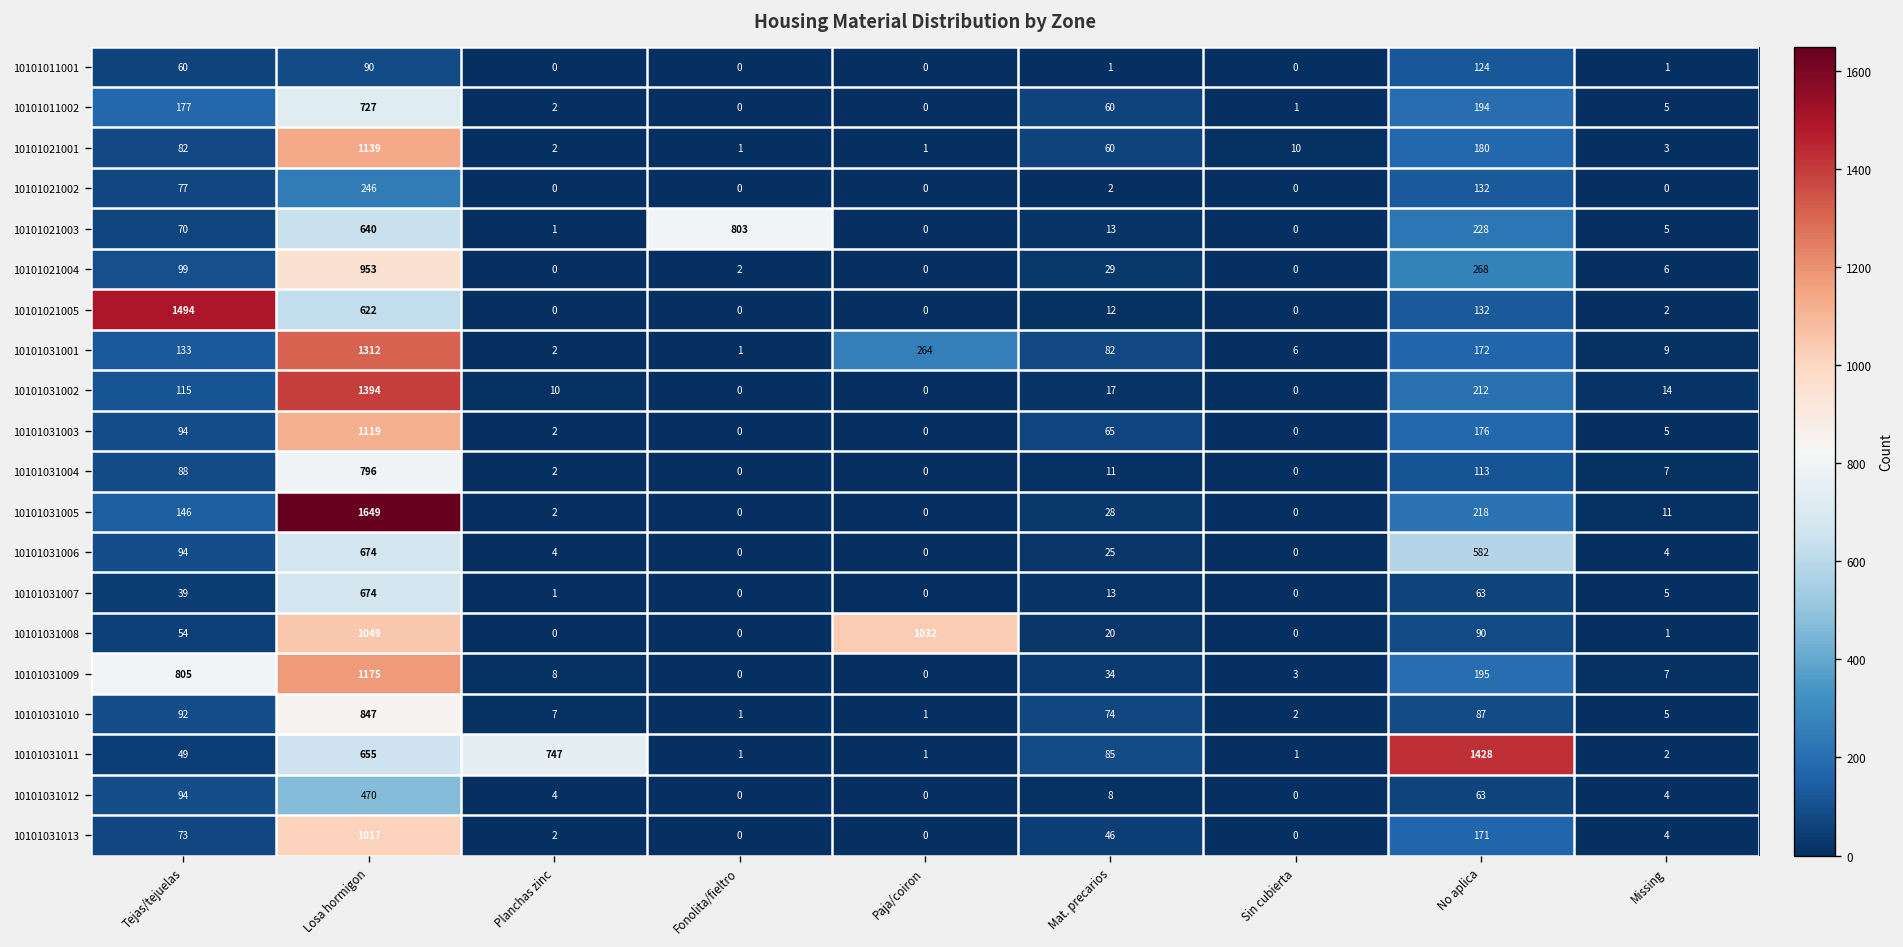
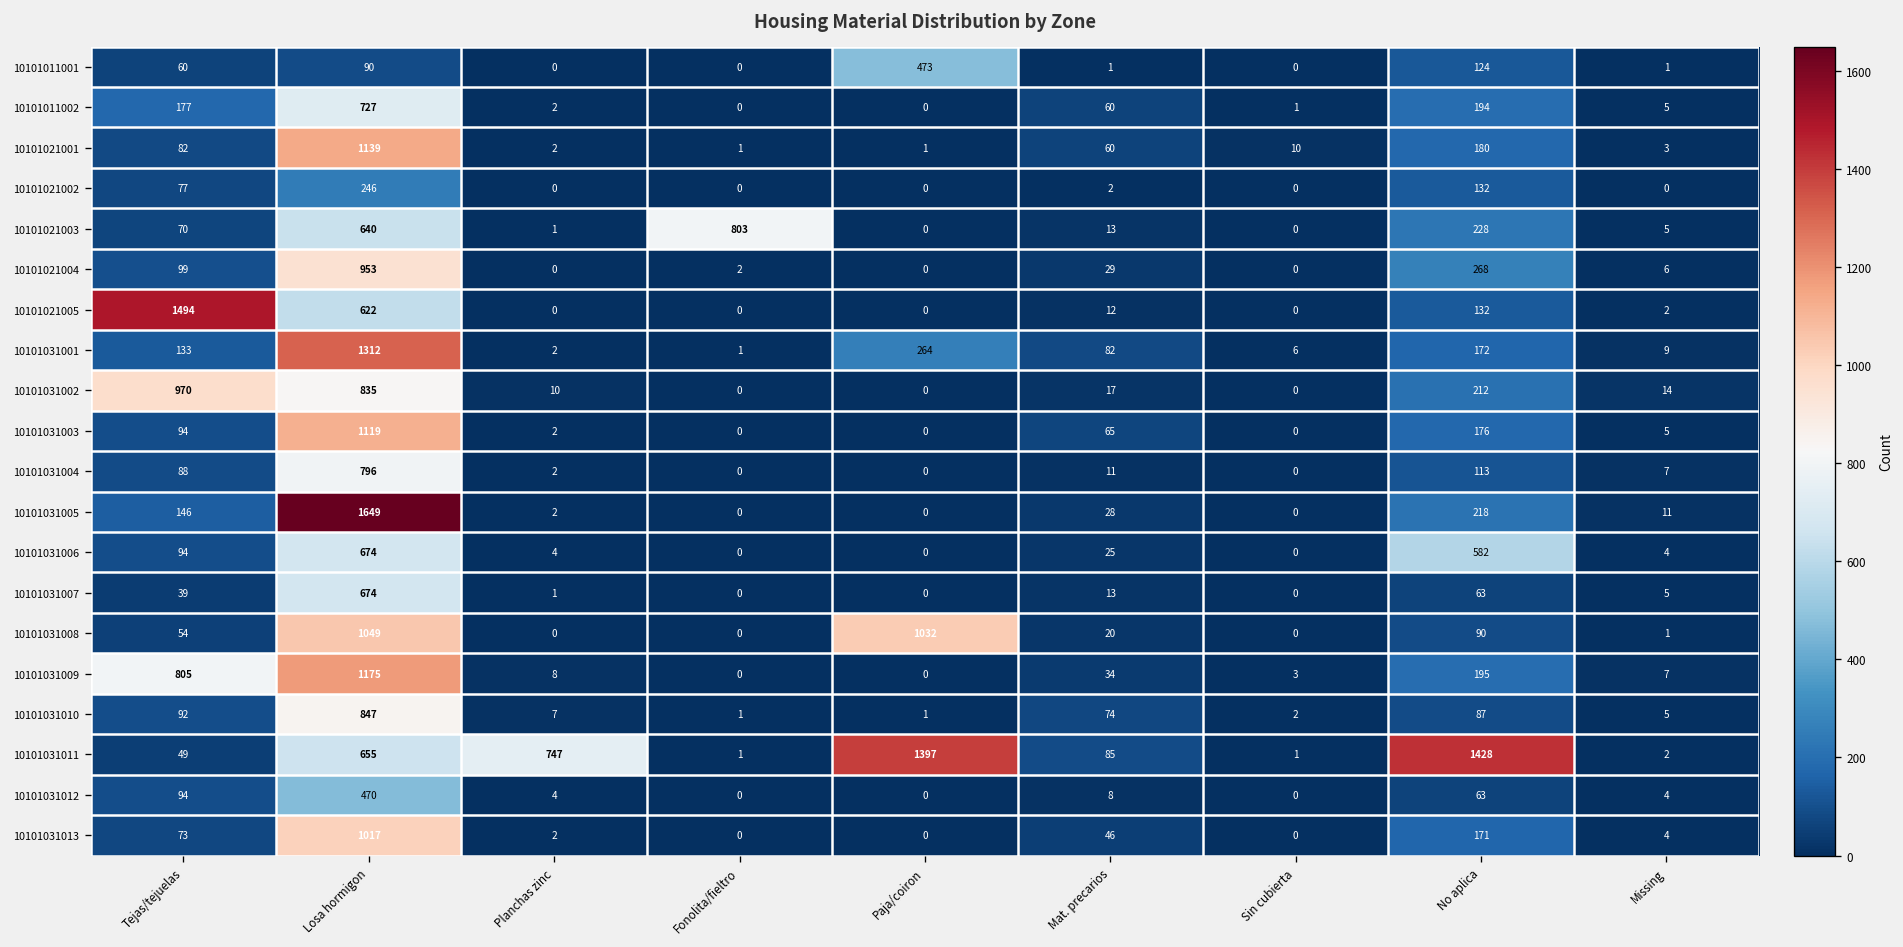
  {
    "10101011001": {
      "Tejas/tejuelas": 60,
      "Losa hormigon": 90,
      "Planchas zinc": 0,
      "Fonolita/fieltro": 0,
-     "Paja/coiron": 0,
+     "Paja/coiron": 473,
      "Mat. precarios": 1,
      "Sin cubierta": 0,
      "No aplica": 124,
      "Missing": 1
    },
    "10101011002": {
      "Tejas/tejuelas": 177,
      "Losa hormigon": 727,
      "Planchas zinc": 2,
      "Fonolita/fieltro": 0,
      "Paja/coiron": 0,
      "Mat. precarios": 60,
      "Sin cubierta": 1,
      "No aplica": 194,
      "Missing": 5
    },
    "10101021001": {
      "Tejas/tejuelas": 82,
      "Losa hormigon": 1139,
      "Planchas zinc": 2,
      "Fonolita/fieltro": 1,
      "Paja/coiron": 1,
      "Mat. precarios": 60,
      "Sin cubierta": 10,
      "No aplica": 180,
      "Missing": 3
    },
    "10101021002": {
      "Tejas/tejuelas": 77,
      "Losa hormigon": 246,
      "Planchas zinc": 0,
      "Fonolita/fieltro": 0,
      "Paja/coiron": 0,
      "Mat. precarios": 2,
      "Sin cubierta": 0,
      "No aplica": 132,
      "Missing": 0
    },
    "10101021003": {
      "Tejas/tejuelas": 70,
      "Losa hormigon": 640,
      "Planchas zinc": 1,
      "Fonolita/fieltro": 803,
      "Paja/coiron": 0,
      "Mat. precarios": 13,
      "Sin cubierta": 0,
      "No aplica": 228,
      "Missing": 5
    },
    "10101021004": {
      "Tejas/tejuelas": 99,
      "Losa hormigon": 953,
      "Planchas zinc": 0,
      "Fonolita/fieltro": 2,
      "Paja/coiron": 0,
      "Mat. precarios": 29,
      "Sin cubierta": 0,
      "No aplica": 268,
      "Missing": 6
    },
    "10101021005": {
      "Tejas/tejuelas": 1494,
      "Losa hormigon": 622,
      "Planchas zinc": 0,
      "Fonolita/fieltro": 0,
      "Paja/coiron": 0,
      "Mat. precarios": 12,
      "Sin cubierta": 0,
      "No aplica": 132,
      "Missing": 2
    },
    "10101031001": {
      "Tejas/tejuelas": 133,
      "Losa hormigon": 1312,
      "Planchas zinc": 2,
      "Fonolita/fieltro": 1,
      "Paja/coiron": 264,
      "Mat. precarios": 82,
      "Sin cubierta": 6,
      "No aplica": 172,
      "Missing": 9
    },
    "10101031002": {
-     "Tejas/tejuelas": 115,
-     "Losa hormigon": 1394,
+     "Tejas/tejuelas": 970,
+     "Losa hormigon": 835,
      "Planchas zinc": 10,
      "Fonolita/fieltro": 0,
      "Paja/coiron": 0,
      "Mat. precarios": 17,
      "Sin cubierta": 0,
      "No aplica": 212,
      "Missing": 14
    },
    "10101031003": {
      "Tejas/tejuelas": 94,
      "Losa hormigon": 1119,
      "Planchas zinc": 2,
      "Fonolita/fieltro": 0,
      "Paja/coiron": 0,
      "Mat. precarios": 65,
      "Sin cubierta": 0,
      "No aplica": 176,
      "Missing": 5
    },
    "10101031004": {
      "Tejas/tejuelas": 88,
      "Losa hormigon": 796,
      "Planchas zinc": 2,
      "Fonolita/fieltro": 0,
      "Paja/coiron": 0,
      "Mat. precarios": 11,
      "Sin cubierta": 0,
      "No aplica": 113,
      "Missing": 7
    },
    "10101031005": {
      "Tejas/tejuelas": 146,
      "Losa hormigon": 1649,
      "Planchas zinc": 2,
      "Fonolita/fieltro": 0,
      "Paja/coiron": 0,
      "Mat. precarios": 28,
      "Sin cubierta": 0,
      "No aplica": 218,
      "Missing": 11
    },
    "10101031006": {
      "Tejas/tejuelas": 94,
      "Losa hormigon": 674,
      "Planchas zinc": 4,
      "Fonolita/fieltro": 0,
      "Paja/coiron": 0,
      "Mat. precarios": 25,
      "Sin cubierta": 0,
      "No aplica": 582,
      "Missing": 4
    },
    "10101031007": {
      "Tejas/tejuelas": 39,
      "Losa hormigon": 674,
      "Planchas zinc": 1,
      "Fonolita/fieltro": 0,
      "Paja/coiron": 0,
      "Mat. precarios": 13,
      "Sin cubierta": 0,
      "No aplica": 63,
      "Missing": 5
    },
    "10101031008": {
      "Tejas/tejuelas": 54,
      "Losa hormigon": 1049,
      "Planchas zinc": 0,
      "Fonolita/fieltro": 0,
      "Paja/coiron": 1032,
      "Mat. precarios": 20,
      "Sin cubierta": 0,
      "No aplica": 90,
      "Missing": 1
    },
    "10101031009": {
      "Tejas/tejuelas": 805,
      "Losa hormigon": 1175,
      "Planchas zinc": 8,
      "Fonolita/fieltro": 0,
      "Paja/coiron": 0,
      "Mat. precarios": 34,
      "Sin cubierta": 3,
      "No aplica": 195,
      "Missing": 7
    },
    "10101031010": {
      "Tejas/tejuelas": 92,
      "Losa hormigon": 847,
      "Planchas zinc": 7,
      "Fonolita/fieltro": 1,
      "Paja/coiron": 1,
      "Mat. precarios": 74,
      "Sin cubierta": 2,
      "No aplica": 87,
      "Missing": 5
    },
    "10101031011": {
      "Tejas/tejuelas": 49,
      "Losa hormigon": 655,
      "Planchas zinc": 747,
      "Fonolita/fieltro": 1,
-     "Paja/coiron": 1,
+     "Paja/coiron": 1397,
      "Mat. precarios": 85,
      "Sin cubierta": 1,
      "No aplica": 1428,
      "Missing": 2
    },
    "10101031012": {
      "Tejas/tejuelas": 94,
      "Losa hormigon": 470,
      "Planchas zinc": 4,
      "Fonolita/fieltro": 0,
      "Paja/coiron": 0,
      "Mat. precarios": 8,
      "Sin cubierta": 0,
      "No aplica": 63,
      "Missing": 4
    },
    "10101031013": {
      "Tejas/tejuelas": 73,
      "Losa hormigon": 1017,
      "Planchas zinc": 2,
      "Fonolita/fieltro": 0,
      "Paja/coiron": 0,
      "Mat. precarios": 46,
      "Sin cubierta": 0,
      "No aplica": 171,
      "Missing": 4
    }
  }
